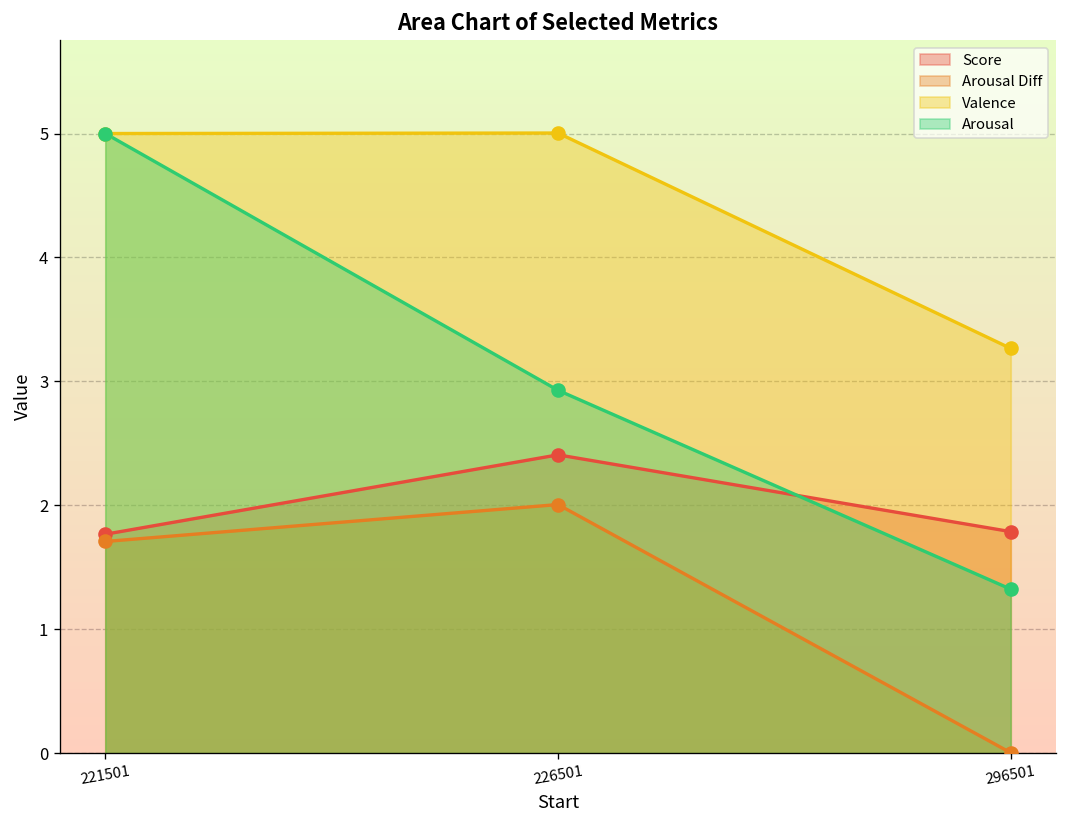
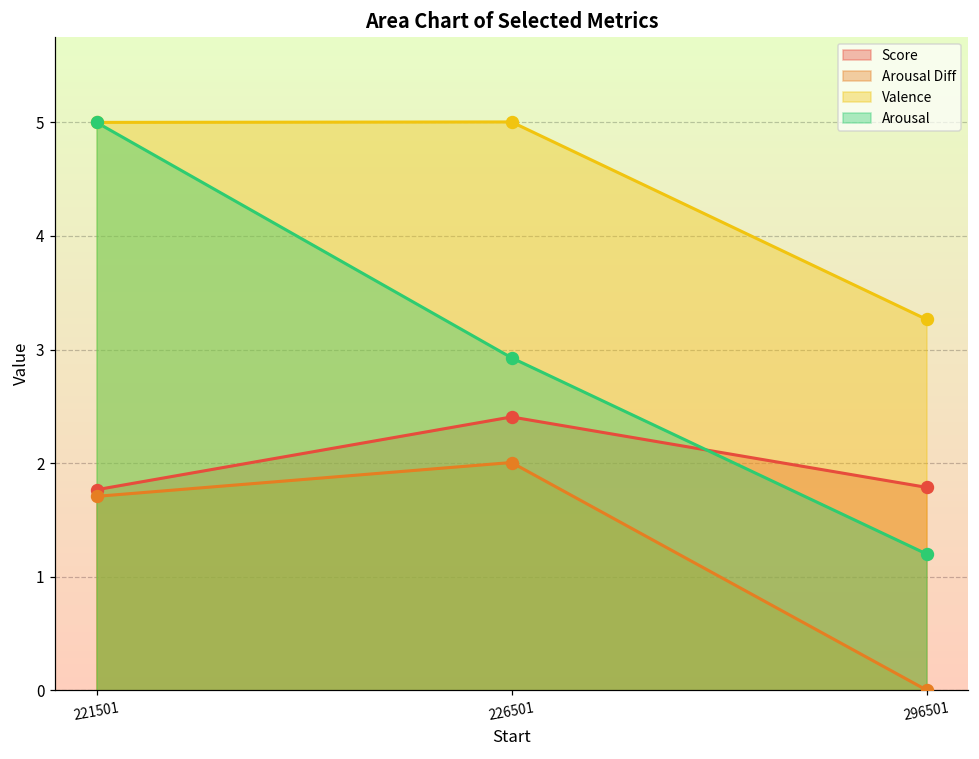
  {
    "Arousal": {
      "226501": 2.93,
-     "296501": 1.32
+     "296501": 1.20
    }
  }
